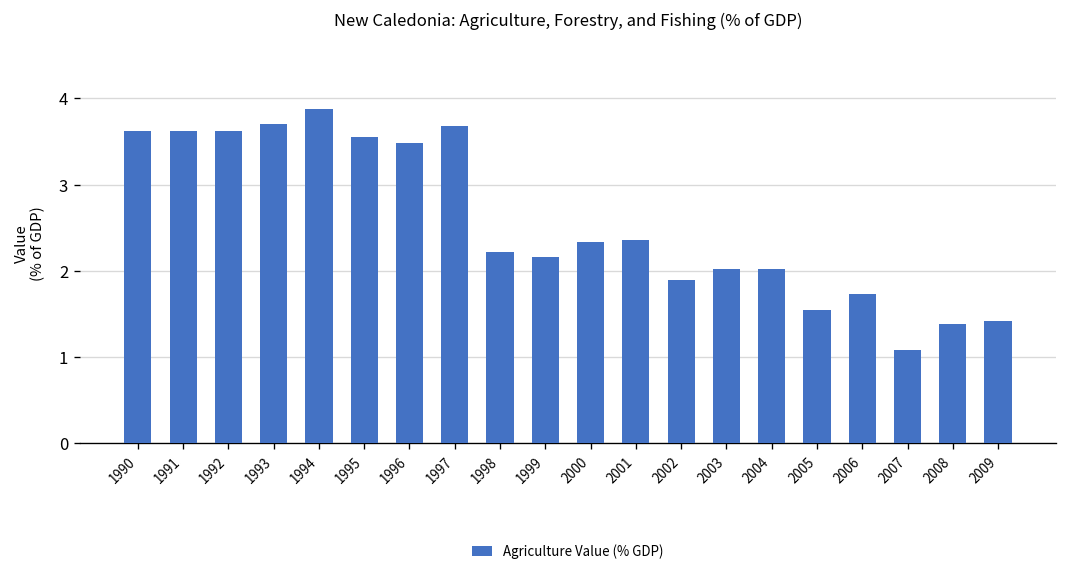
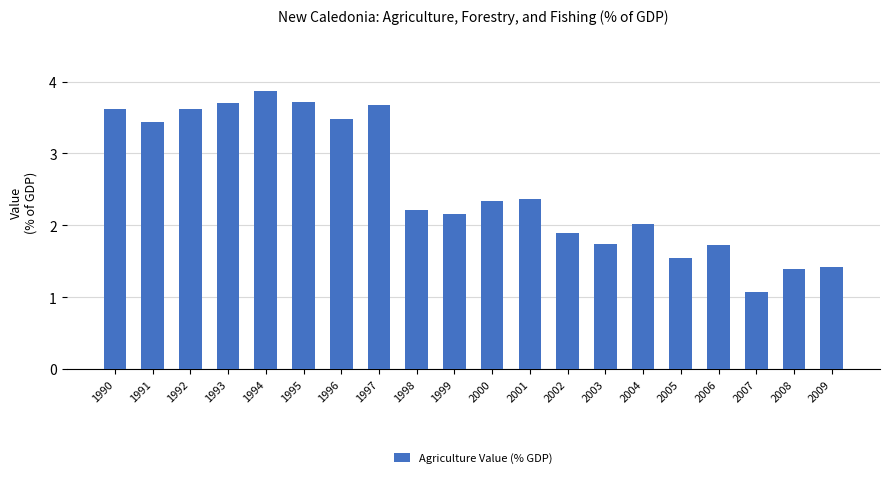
  {
    "1990": 3.6,
-   "1991": 3.6,
+   "1991": 3.4,
    "1992": 3.6,
    "1993": 3.7,
    "1994": 3.9,
-   "1995": 3.5,
+   "1995": 3.7,
    "1996": 3.5,
    "1997": 3.7,
    "1998": 2.2,
    "1999": 2.2,
    "2000": 2.3,
    "2001": 2.4,
    "2002": 1.9,
-   "2003": 2.0,
+   "2003": 1.7,
    "2004": 2.0,
    "2005": 1.5,
    "2006": 1.7,
    "2007": 1.1,
    "2008": 1.4,
    "2009": 1.4
  }
